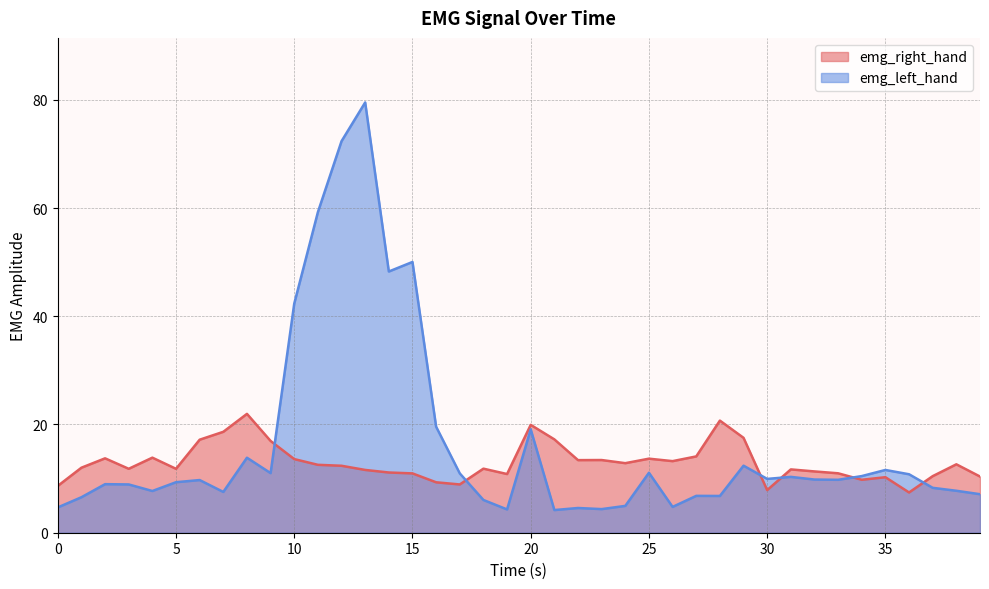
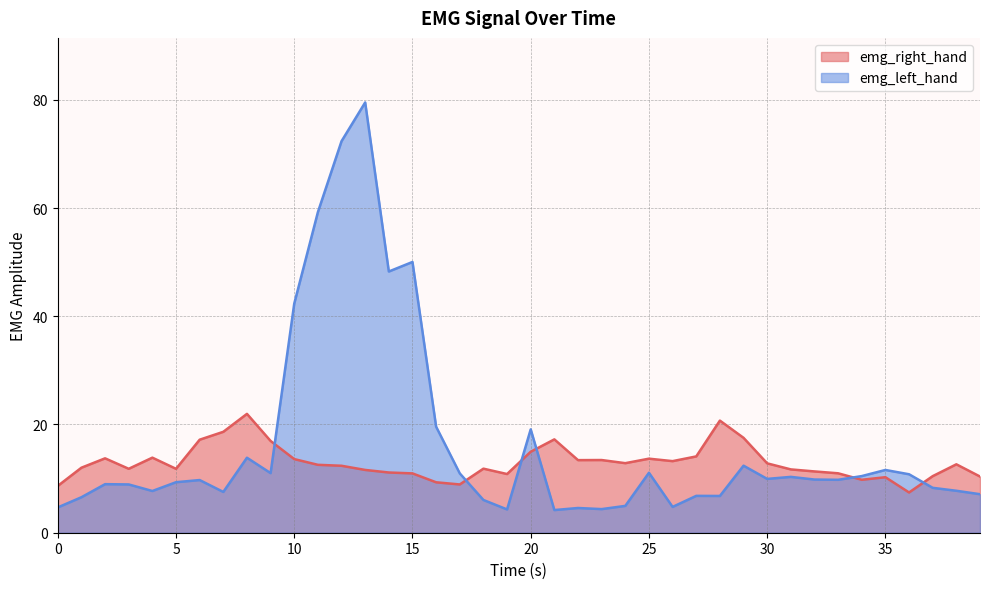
  {
    "emg_right_hand": {
      "0": 9,
      "5": 12,
      "10": 14,
      "15": 11,
-     "20": 20,
+     "20": 15,
      "25": 14,
-     "30": 8,
+     "30": 13,
      "35": 10
    },
    "emg_left_hand": {
      "0": 5,
      "5": 9,
      "10": 42,
      "15": 50,
      "20": 19,
      "25": 11,
      "30": 10,
      "35": 12
    }
  }
